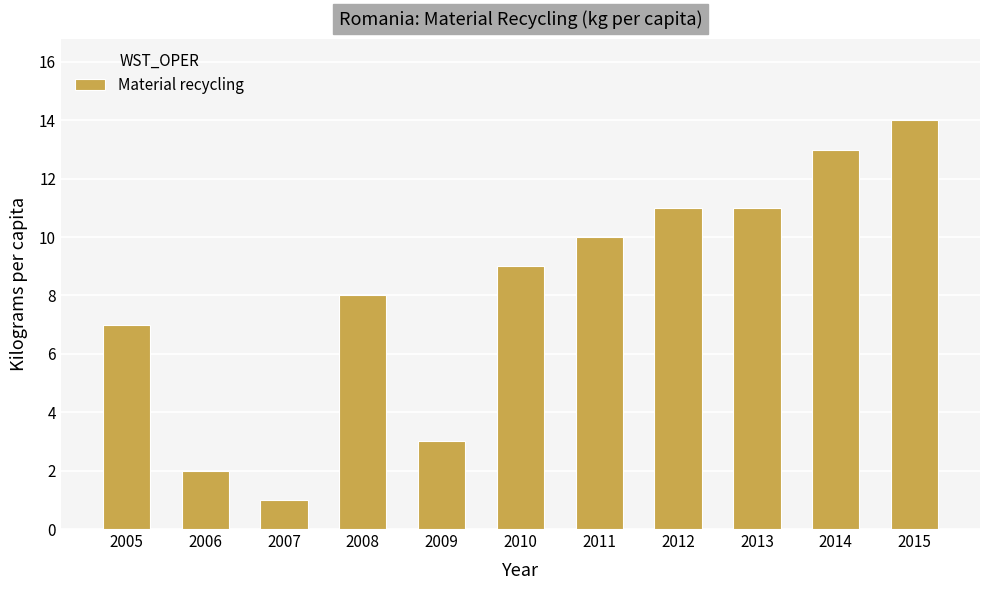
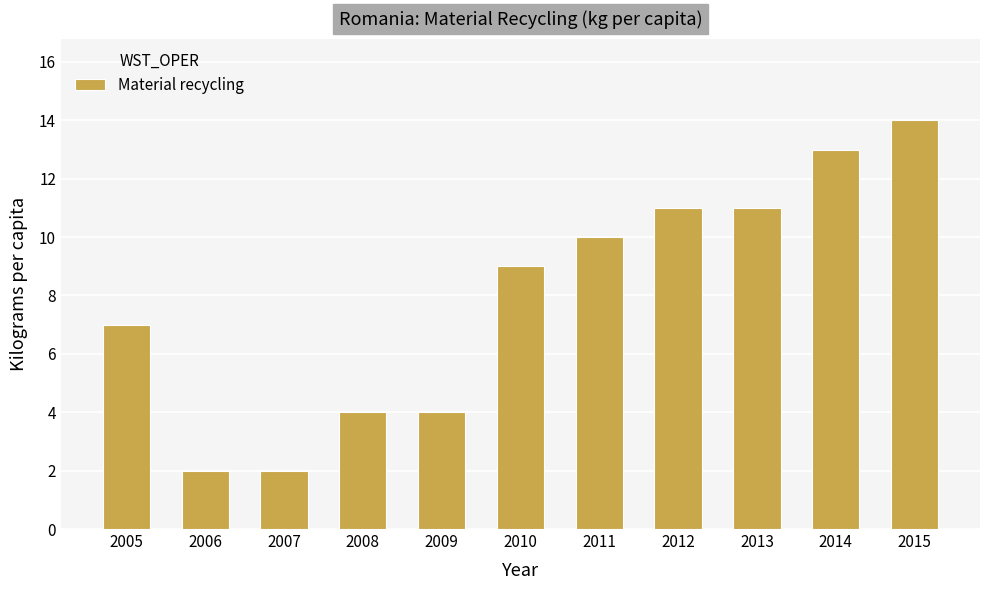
  {
    "2005": 7,
    "2006": 2,
-   "2007": 1,
-   "2008": 8,
-   "2009": 3,
+   "2007": 2,
+   "2008": 4,
+   "2009": 4,
    "2010": 9,
    "2011": 10,
    "2012": 11,
    "2013": 11,
    "2014": 13,
    "2015": 14
  }
